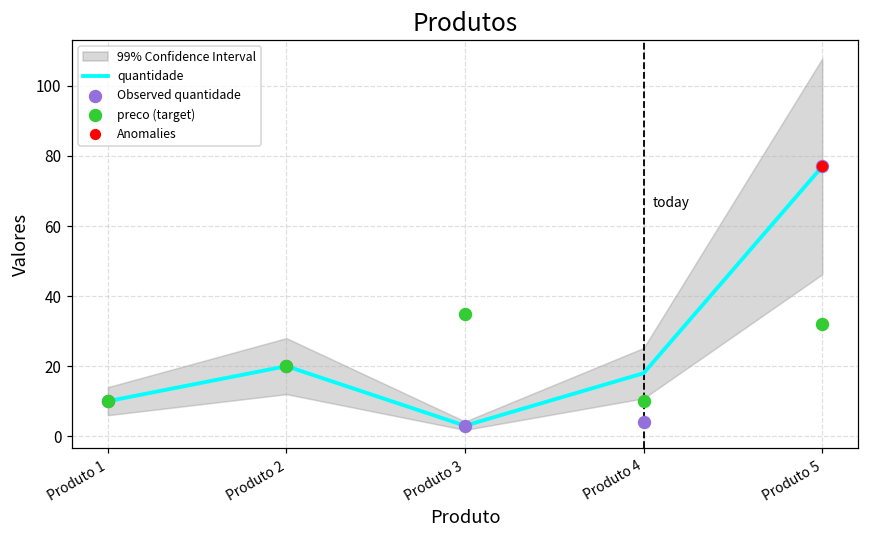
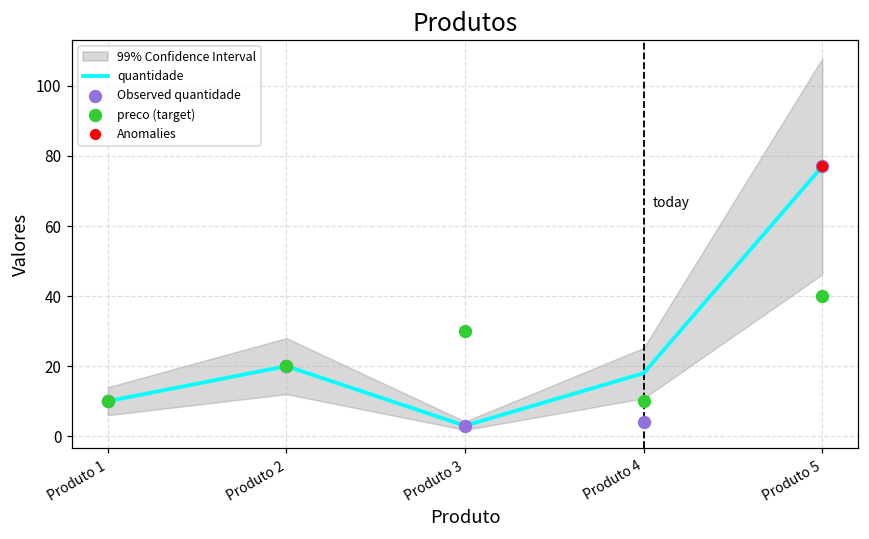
  {
    "quantidade": {
      "Produto 4": 18
    },
    "preco (target)": {
-     "Produto 3": 35,
-     "Produto 5": 32
+     "Produto 3": 30,
+     "Produto 5": 40
    }
  }
